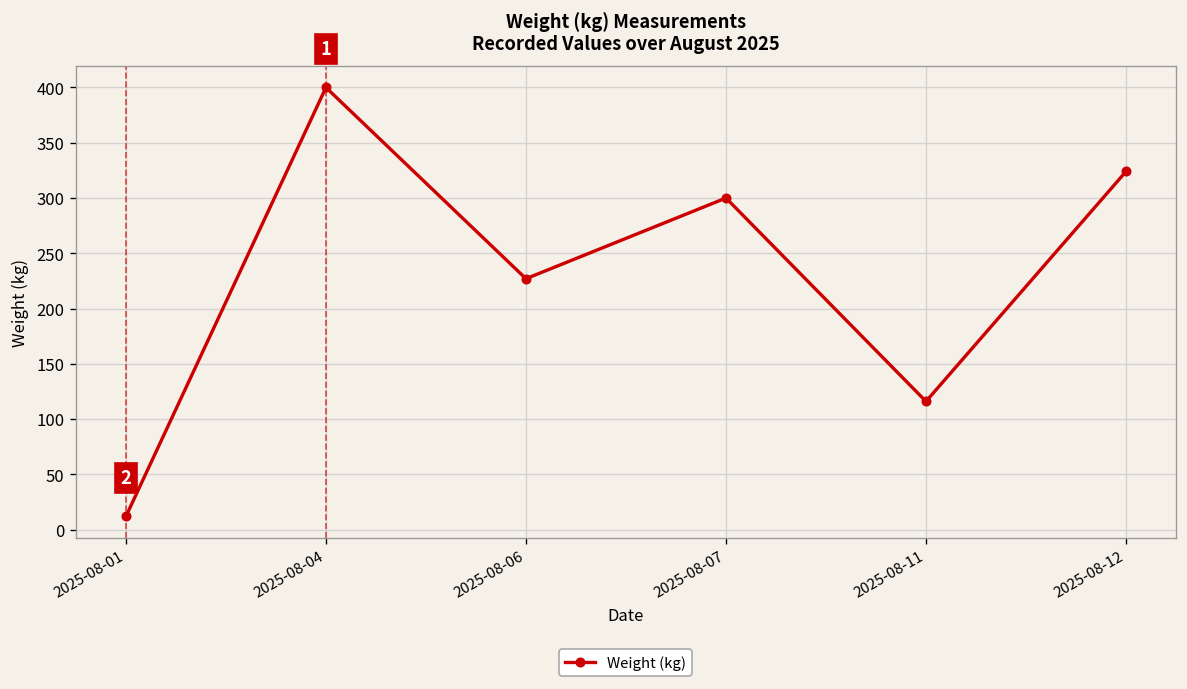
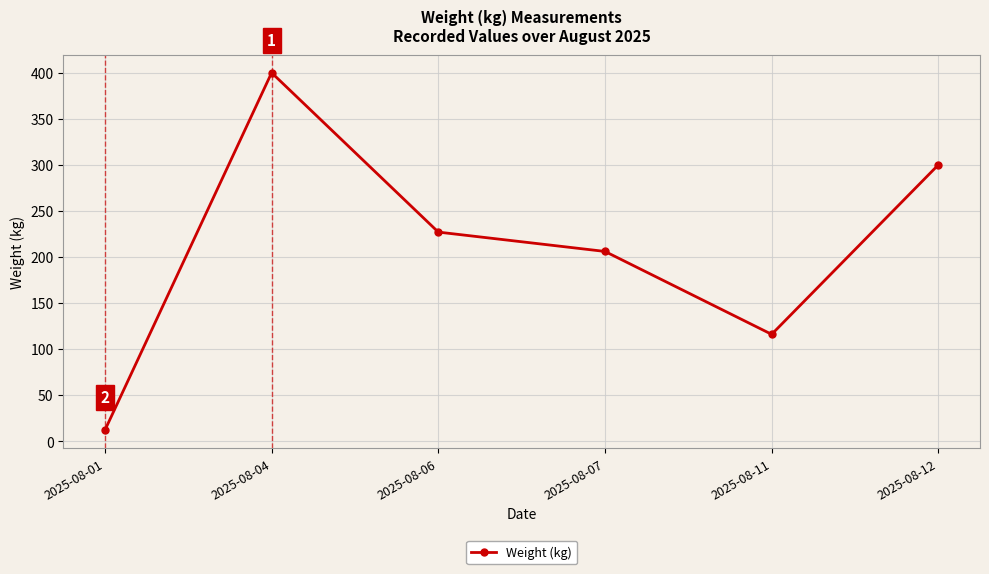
  {
    "2025-08-06": 230,
-   "2025-08-07": 300,
+   "2025-08-07": 210,
    "2025-08-11": 120,
-   "2025-08-12": 320
+   "2025-08-12": 300
  }
